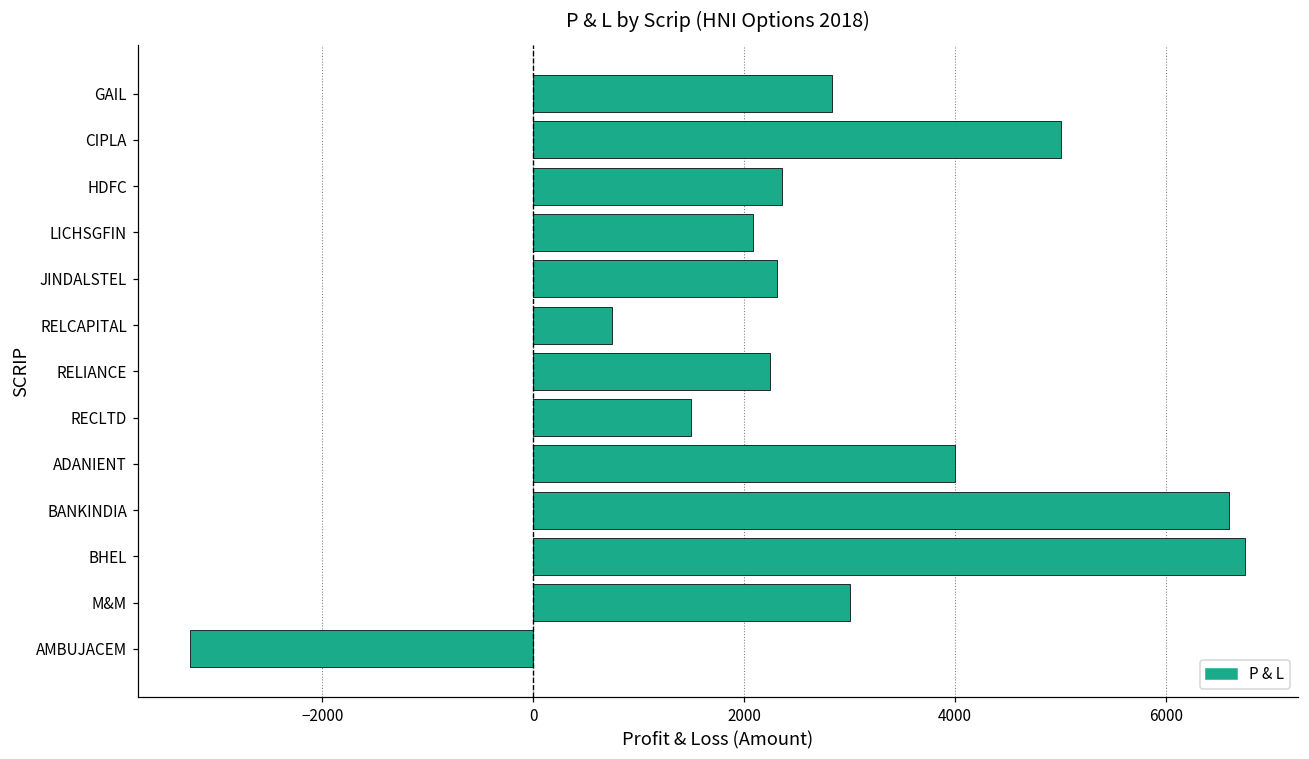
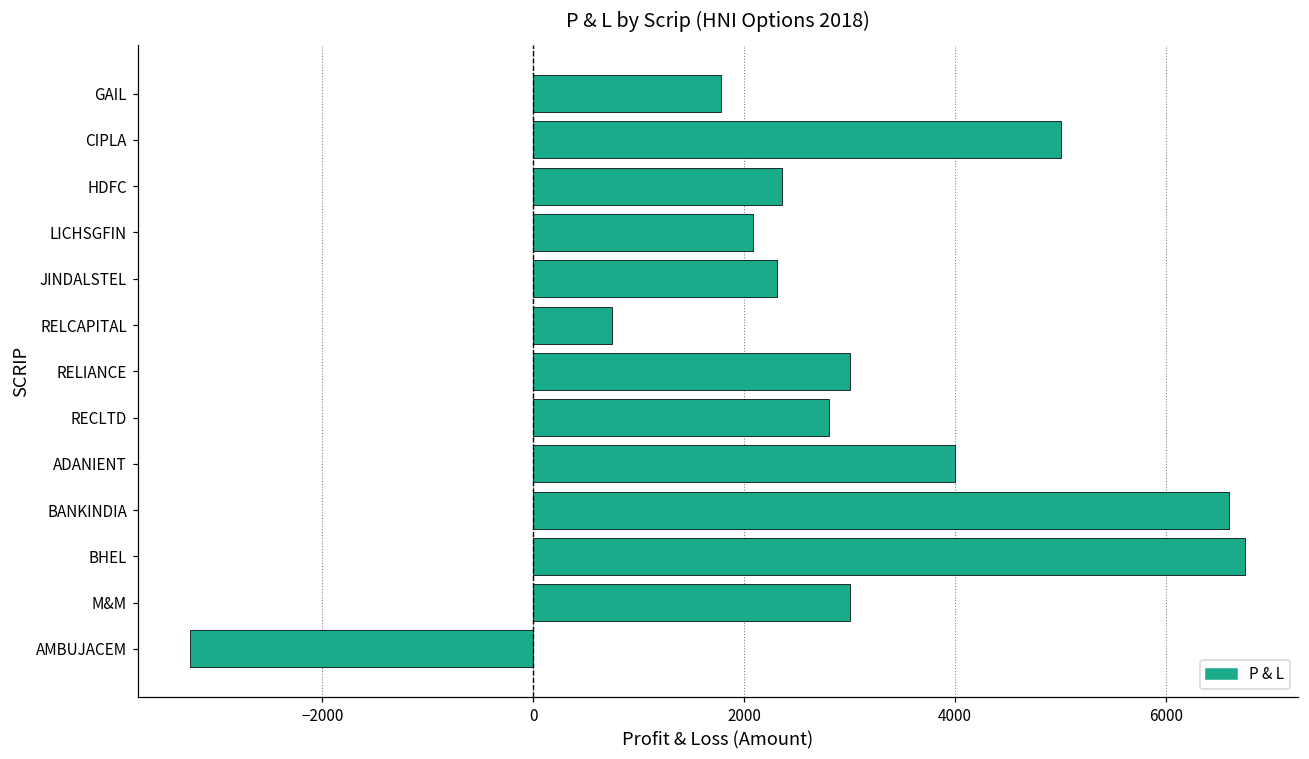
  {
-   "GAIL": 2800,
+   "GAIL": 1800,
    "CIPLA": 5000,
    "HDFC": 2400,
    "LICHSGFIN": 2100,
    "JINDALSTEL": 2300,
    "RELCAPITAL": 800,
-   "RELIANCE": 2200,
-   "RECLTD": 1500,
+   "RELIANCE": 3000,
+   "RECLTD": 2800,
    "ADANIENT": 4000,
    "BANKINDIA": 6600,
    "BHEL": 6800,
    "M&M": 3000,
    "AMBUJACEM": -3300
  }
